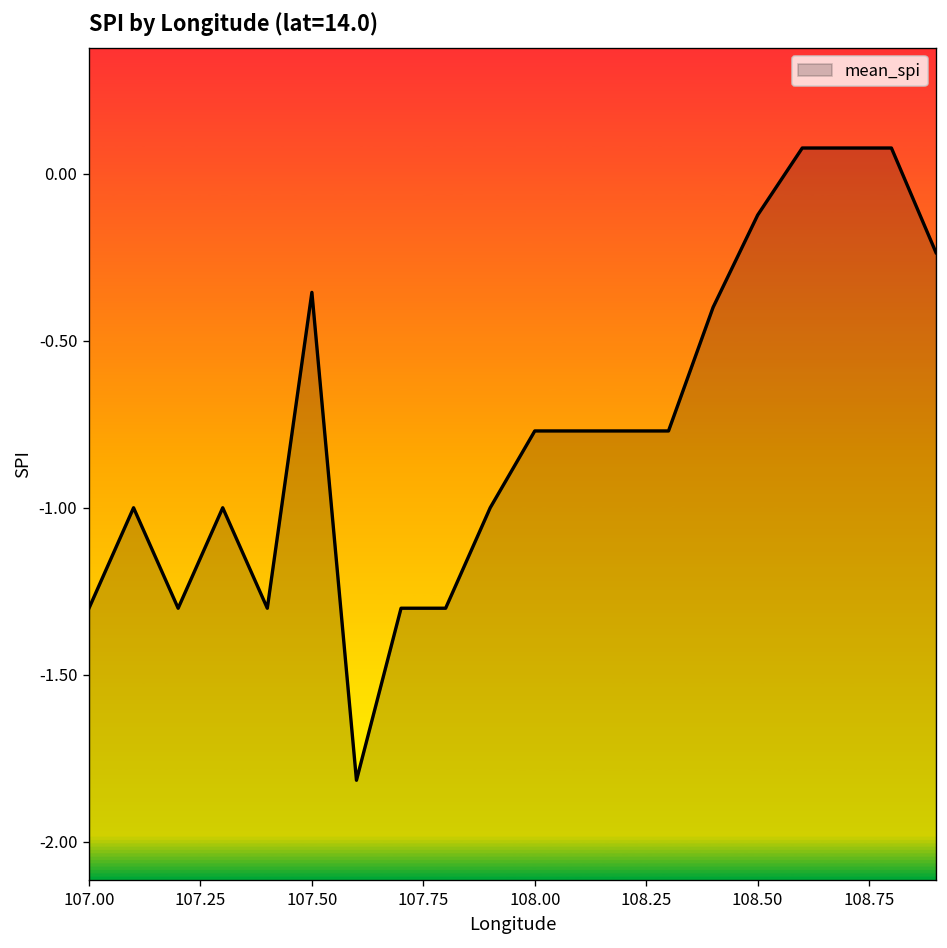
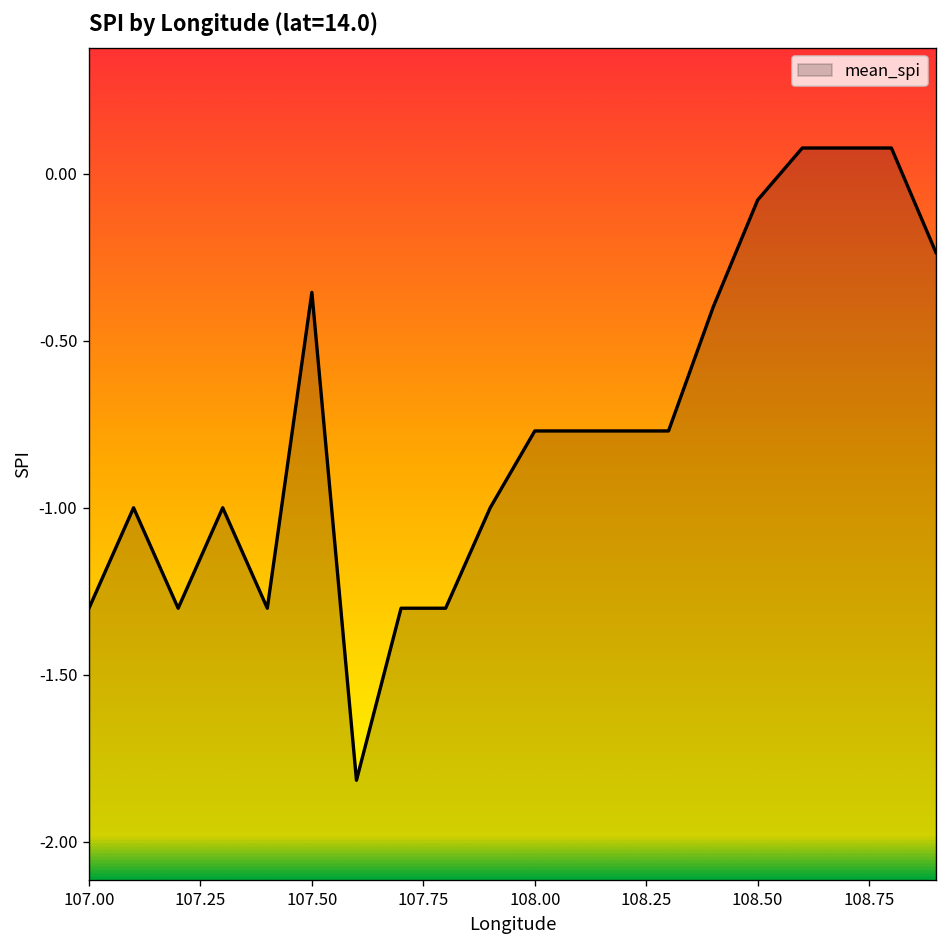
  {
    "107.00": -1.30,
    "107.50": -0.35,
    "108.00": -0.77,
-   "108.50": -0.12
+   "108.50": -0.08
  }
